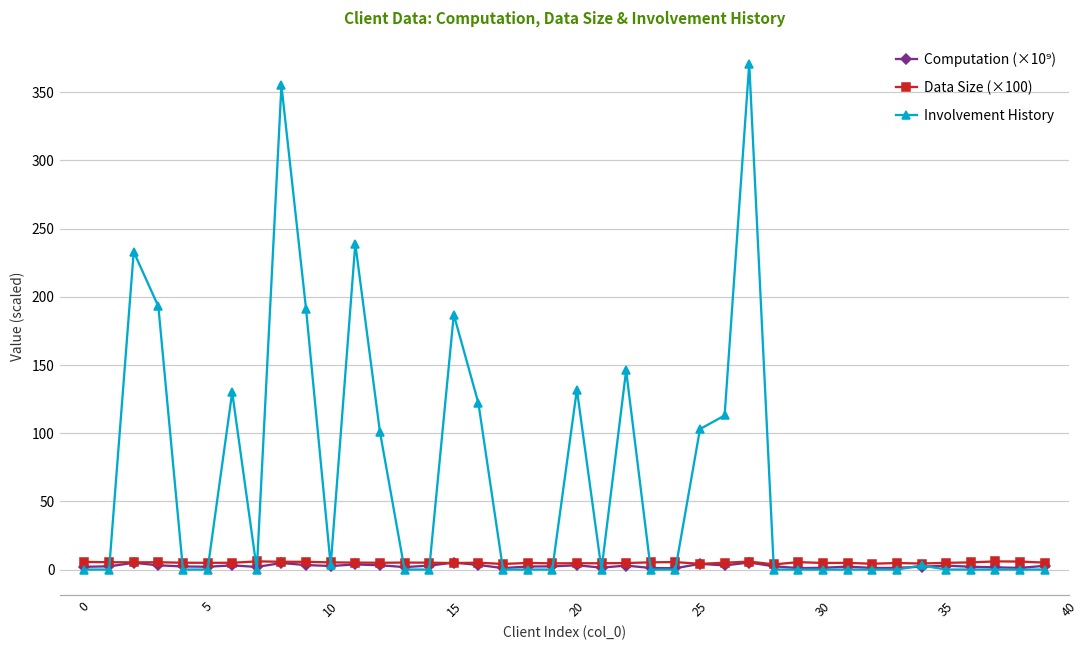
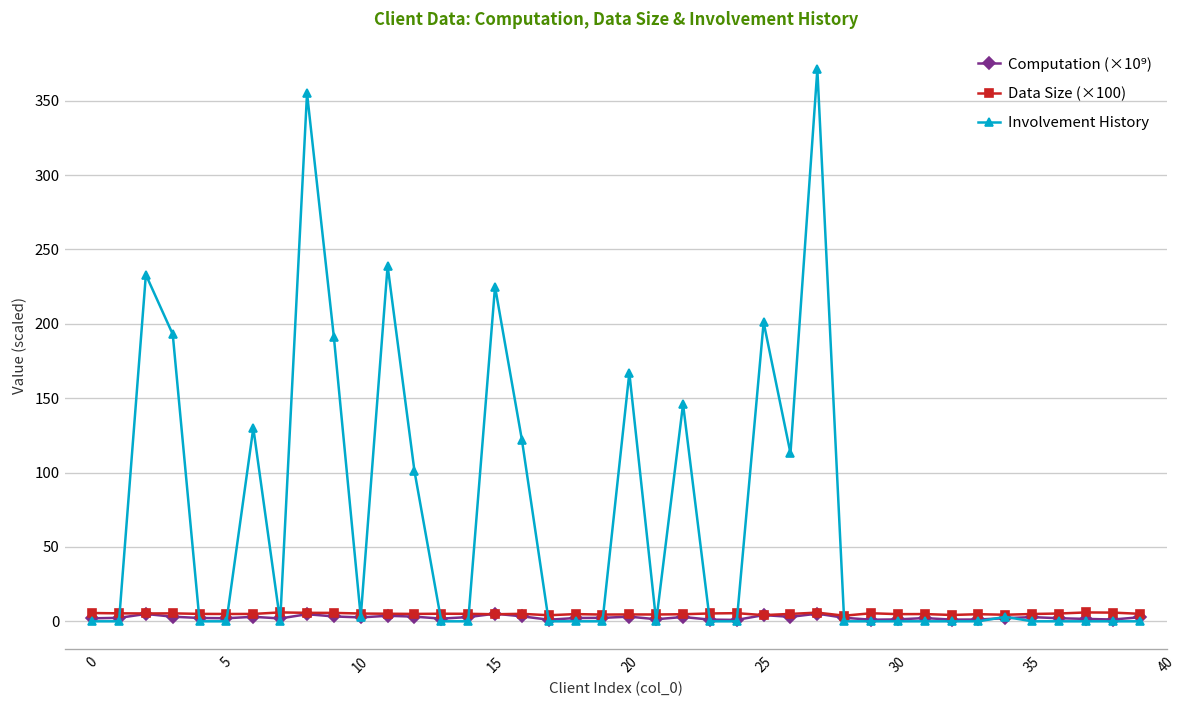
  {
    "Computation (×10⁹)": {
      "5": 2,
      "35": 3
    },
    "Data Size (×100)": {
      "0": 6,
      "5": 5,
      "10": 5,
      "30": 5,
      "35": 5
    },
    "Involvement History": {
      "5": 0,
-     "15": 187,
-     "20": 132,
-     "25": 103,
+     "15": 225,
+     "20": 167,
+     "25": 201,
      "35": 0
    }
  }
